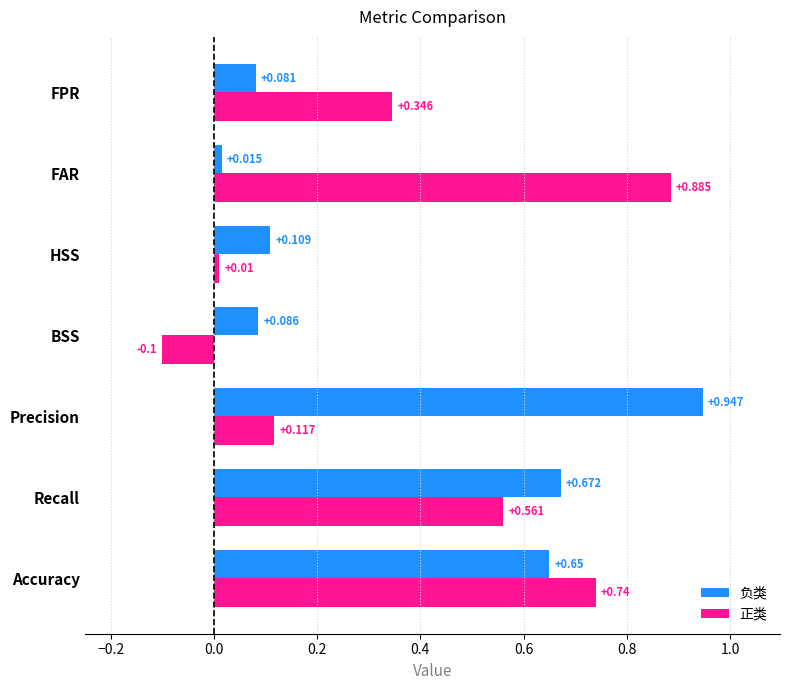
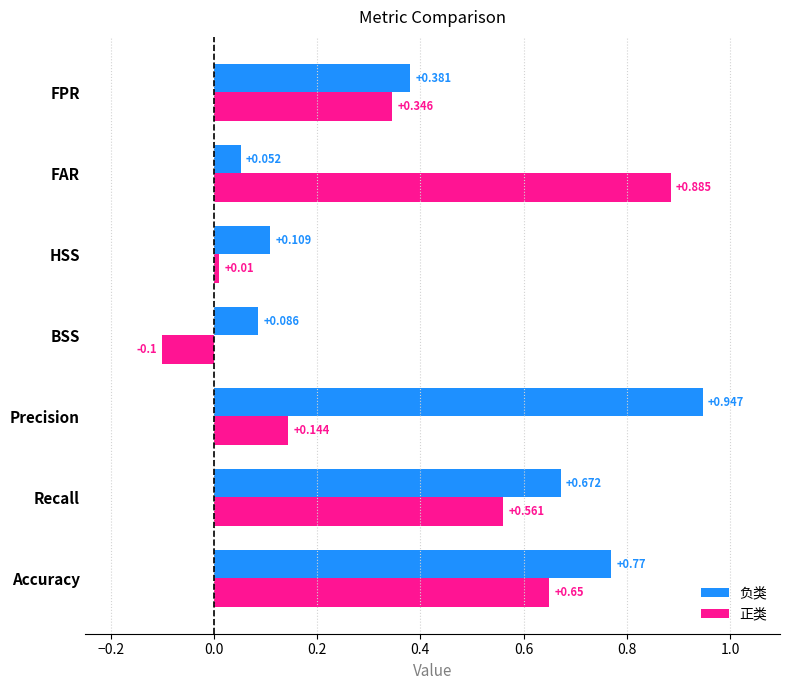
  {
    "负类": {
-     "FPR": "+0.081",
-     "FAR": "+0.015",
+     "FPR": "+0.381",
+     "FAR": "+0.052",
      "HSS": "+0.109",
      "BSS": "+0.086",
      "Precision": "+0.947",
      "Recall": "+0.672",
-     "Accuracy": "+0.65"
+     "Accuracy": "+0.77"
    },
    "正类": {
      "FPR": "+0.346",
      "FAR": "+0.885",
      "HSS": "+0.01",
      "BSS": "-0.1",
-     "Precision": "+0.117",
+     "Precision": "+0.144",
      "Recall": "+0.561",
-     "Accuracy": "+0.74"
+     "Accuracy": "+0.65"
    }
  }
